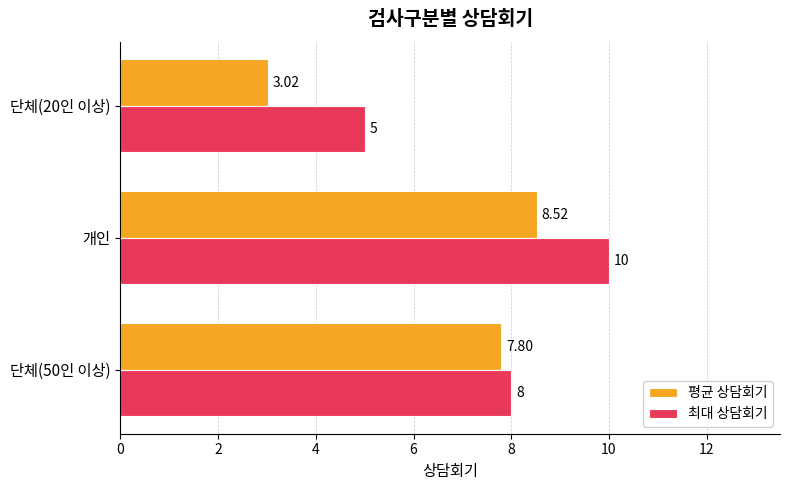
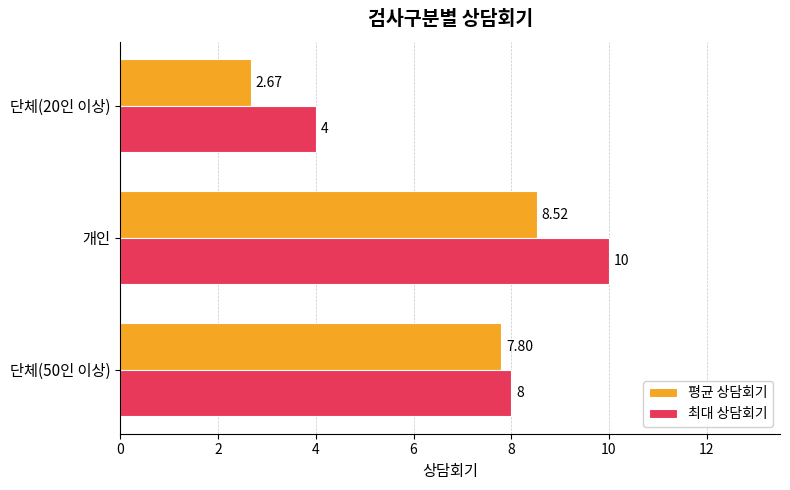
  {
    "평균 상담회기": {
-     "단체(20인 이상)": 3.02,
+     "단체(20인 이상)": 2.67,
      "개인": 8.52,
      "단체(50인 이상)": 7.80
    },
    "최대 상담회기": {
-     "단체(20인 이상)": 5,
+     "단체(20인 이상)": 4,
      "개인": 10,
      "단체(50인 이상)": 8
    }
  }
